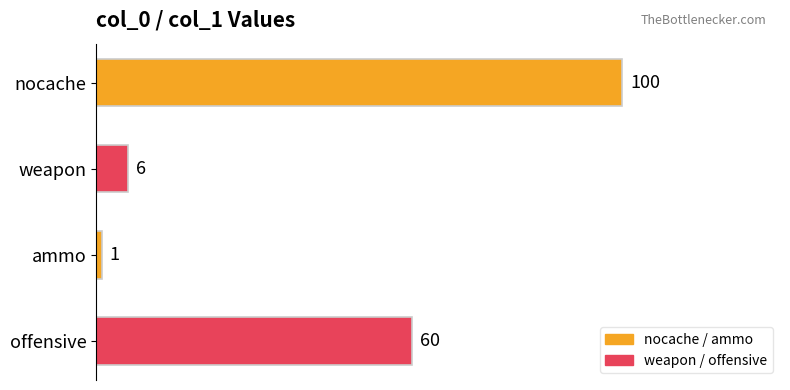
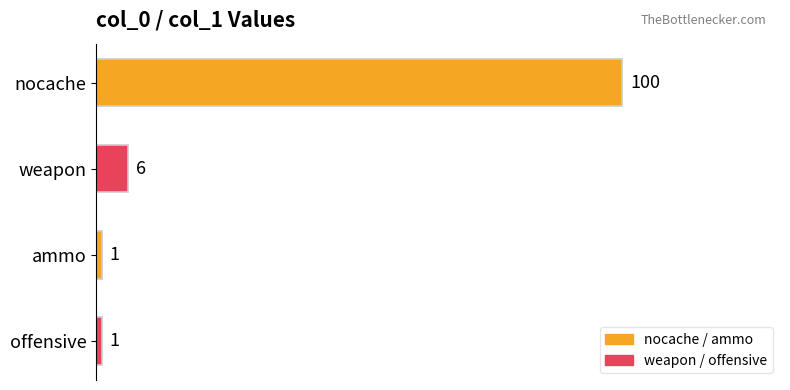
  {
    "nocache": 100,
    "weapon": 6,
    "ammo": 1,
-   "offensive": 60
+   "offensive": 1
  }
